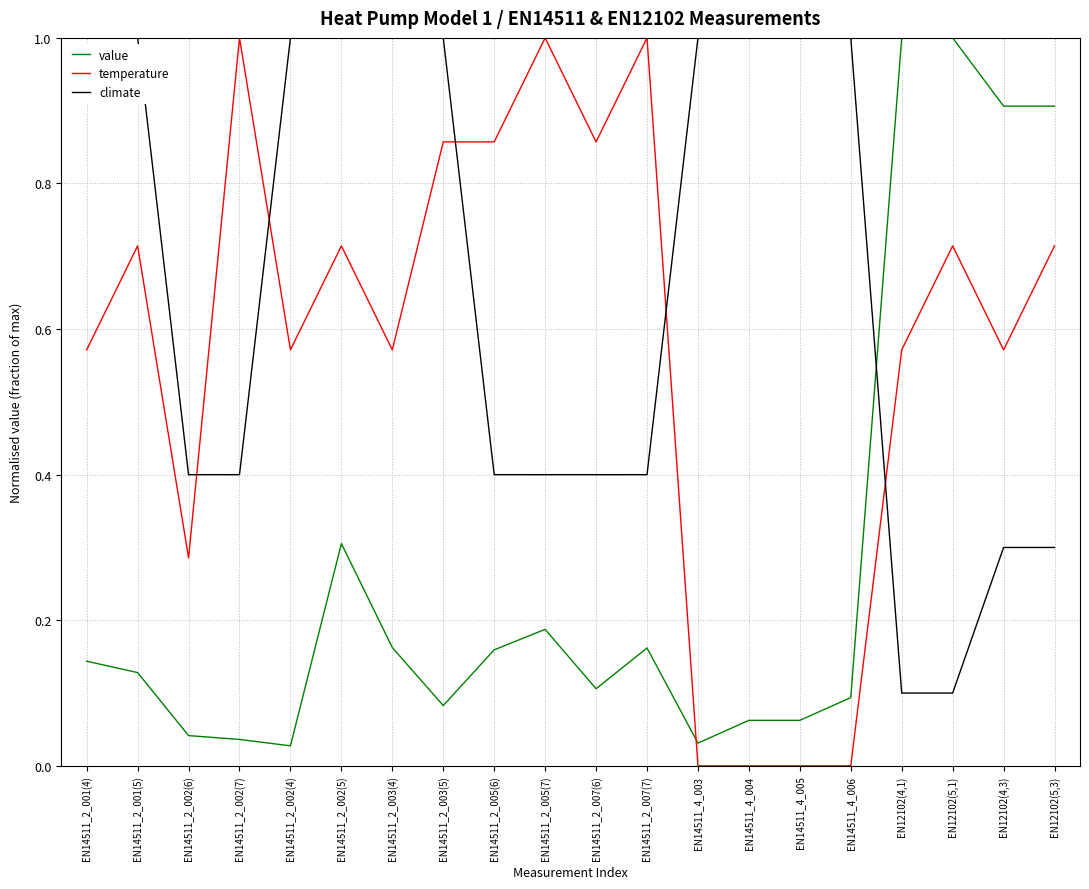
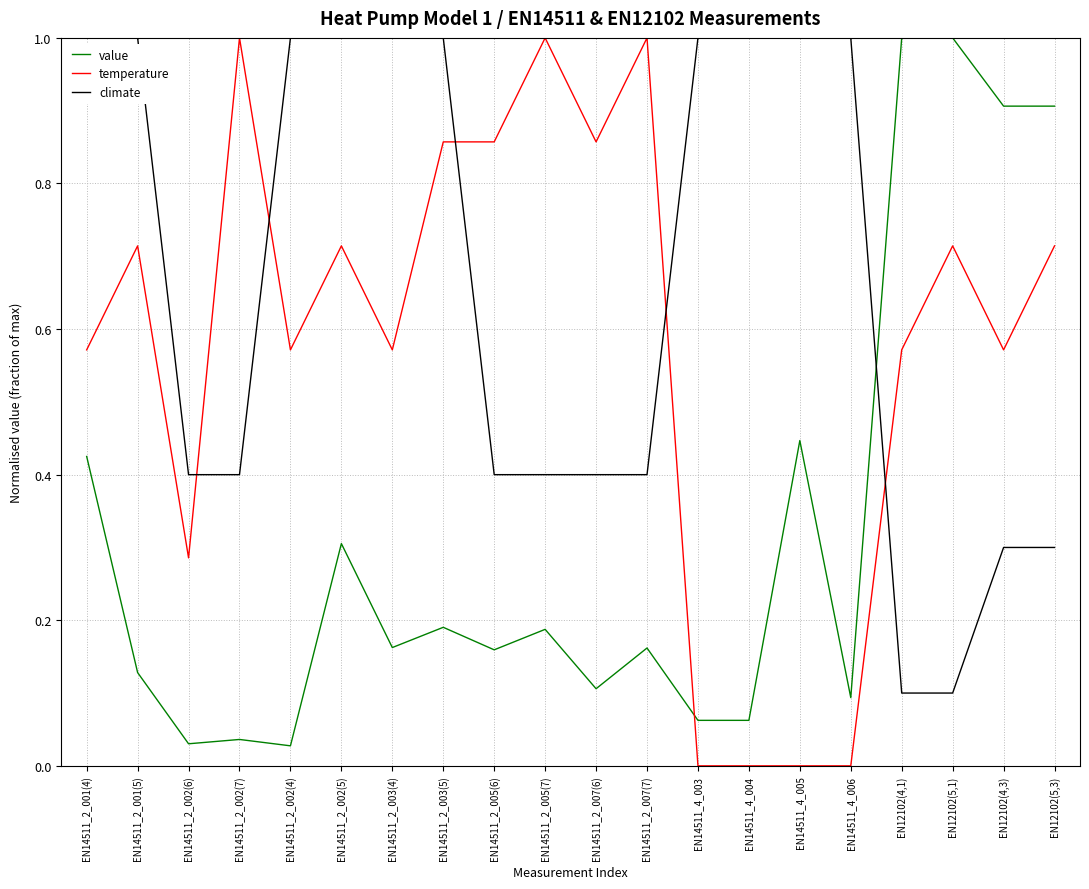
  {
    "value": {
-     "EN14511_2_001(4)": 0.14,
+     "EN14511_2_001(4)": 0.43,
      "EN14511_2_001(5)": 0.13,
-     "EN14511_2_002(6)": 0.04,
+     "EN14511_2_002(6)": 0.03,
      "EN14511_2_002(7)": 0.04,
      "EN14511_2_002(4)": 0.03,
      "EN14511_2_002(5)": 0.31,
      "EN14511_2_003(4)": 0.16,
-     "EN14511_2_003(5)": 0.08,
+     "EN14511_2_003(5)": 0.19,
      "EN14511_2_005(6)": 0.16,
      "EN14511_2_005(7)": 0.19,
      "EN14511_2_007(6)": 0.11,
      "EN14511_2_007(7)": 0.16,
-     "EN14511_4_003": 0.03,
+     "EN14511_4_003": 0.06,
      "EN14511_4_004": 0.06,
-     "EN14511_4_005": 0.06,
+     "EN14511_4_005": 0.45,
      "EN14511_4_006": 0.09,
      "EN12102(4,1)": 1.00,
      "EN12102(5,1)": 1.00,
      "EN12102(4,3)": 0.91,
      "EN12102(5,3)": 0.91
    },
    "temperature": {
      "EN14511_2_001(4)": 0.57,
      "EN14511_2_001(5)": 0.71,
      "EN14511_2_002(6)": 0.29,
      "EN14511_2_002(7)": 1.00,
      "EN14511_2_002(4)": 0.57,
      "EN14511_2_002(5)": 0.71,
      "EN14511_2_003(4)": 0.57,
      "EN14511_2_003(5)": 0.86,
      "EN14511_2_005(6)": 0.86,
      "EN14511_2_005(7)": 1.00,
      "EN14511_2_007(6)": 0.86,
      "EN14511_2_007(7)": 1.00,
      "EN14511_4_003": 0.00,
      "EN14511_4_004": 0.00,
      "EN14511_4_005": 0.00,
      "EN14511_4_006": 0.00,
      "EN12102(4,1)": 0.57,
      "EN12102(5,1)": 0.71,
      "EN12102(4,3)": 0.57,
      "EN12102(5,3)": 0.71
    },
    "climate": {
      "EN14511_2_001(4)": 1.00,
      "EN14511_2_001(5)": 1.00,
      "EN14511_2_002(6)": 0.40,
      "EN14511_2_002(7)": 0.40,
      "EN14511_2_002(4)": 1.00,
      "EN14511_2_002(5)": 1.00,
      "EN14511_2_003(4)": 1.00,
      "EN14511_2_003(5)": 1.00,
      "EN14511_2_005(6)": 0.40,
      "EN14511_2_005(7)": 0.40,
      "EN14511_2_007(6)": 0.40,
      "EN14511_2_007(7)": 0.40,
      "EN14511_4_003": 1.00,
      "EN14511_4_004": 1.00,
      "EN14511_4_005": 1.00,
      "EN14511_4_006": 1.00,
      "EN12102(4,1)": 0.10,
      "EN12102(5,1)": 0.10,
      "EN12102(4,3)": 0.30,
      "EN12102(5,3)": 0.30
    }
  }
